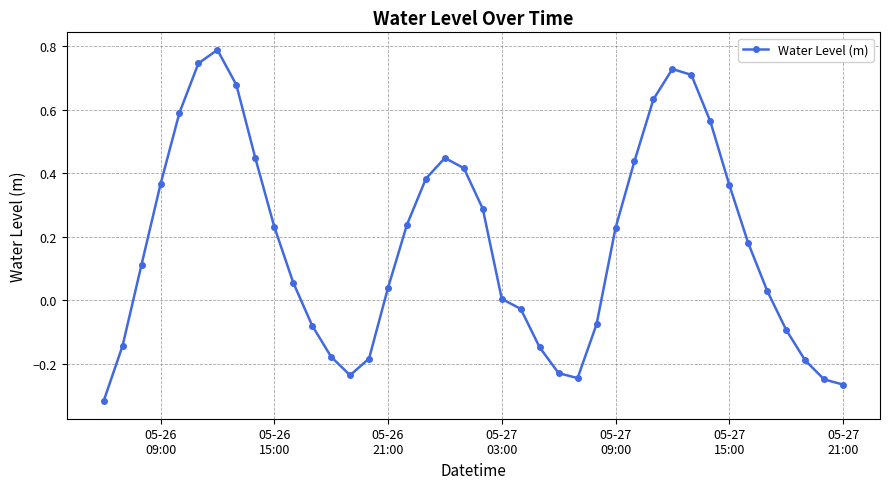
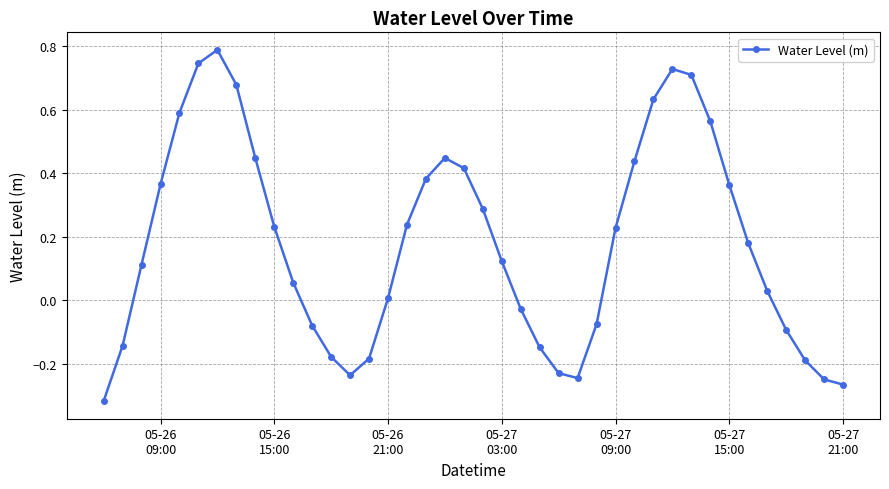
  {
    "05-26 09:00": 0.37,
    "05-26 15:00": 0.23,
-   "05-26 21:00": 0.04,
-   "05-27 03:00": 0.00,
+   "05-26 21:00": 0.01,
+   "05-27 03:00": 0.12,
    "05-27 09:00": 0.23,
    "05-27 15:00": 0.36,
    "05-27 21:00": -0.27
  }
